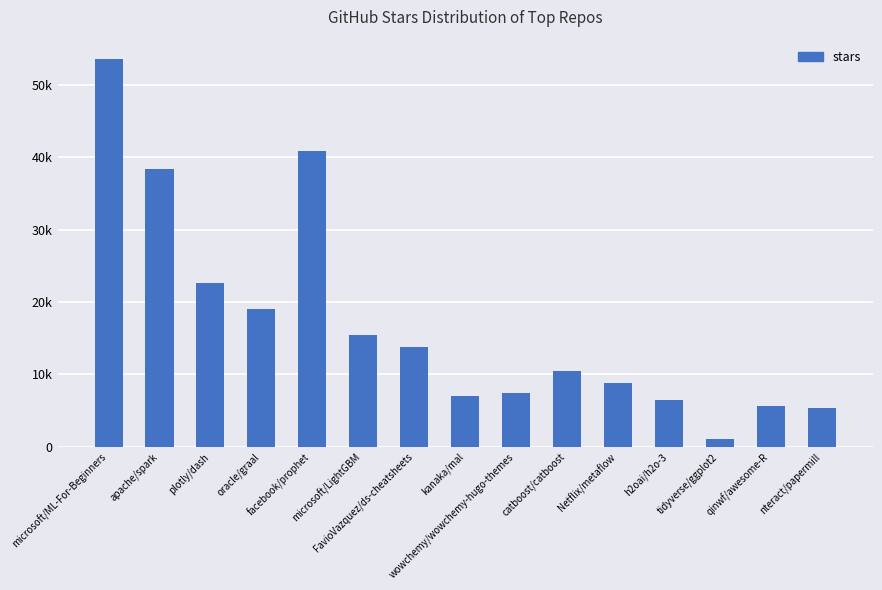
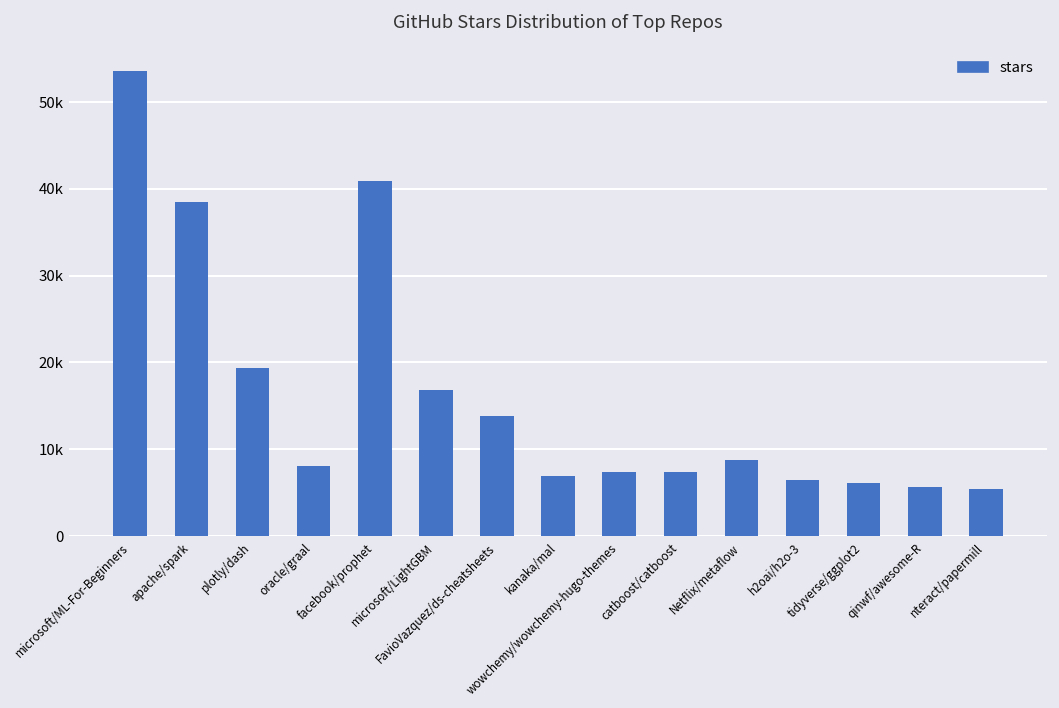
  {
    "microsoft/ML-For-Beginners": 54000,
    "apache/spark": 38000,
-   "plotly/dash": 23000,
-   "oracle/graal": 19000,
+   "plotly/dash": 19000,
+   "oracle/graal": 8000,
    "facebook/prophet": 41000,
-   "microsoft/LightGBM": 16000,
+   "microsoft/LightGBM": 17000,
    "FavioVazquez/ds-cheatsheets": 14000,
    "kanaka/mal": 7000,
    "wowchemy/wowchemy-hugo-themes": 7000,
-   "catboost/catboost": 10000,
+   "catboost/catboost": 7000,
    "Netflix/metaflow": 9000,
    "h2oai/h2o-3": 7000,
-   "tidyverse/ggplot2": 1000,
+   "tidyverse/ggplot2": 6000,
    "qinwf/awesome-R": 6000,
    "nteract/papermill": 5000
  }
